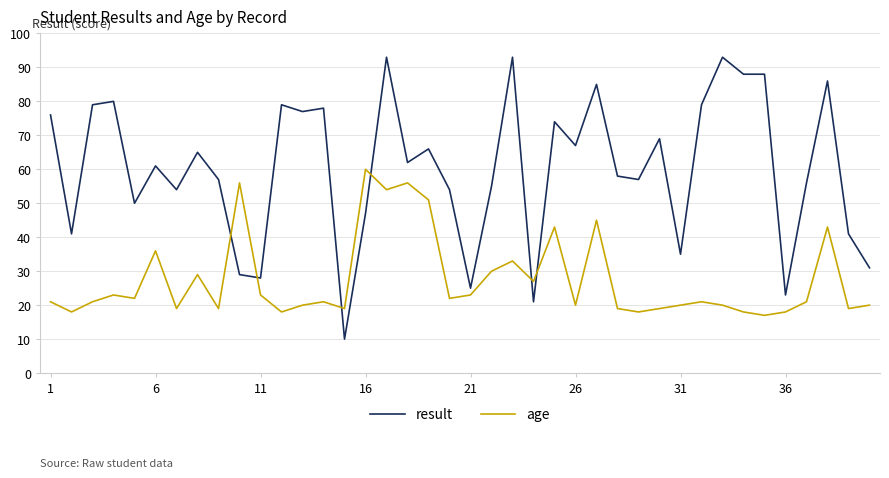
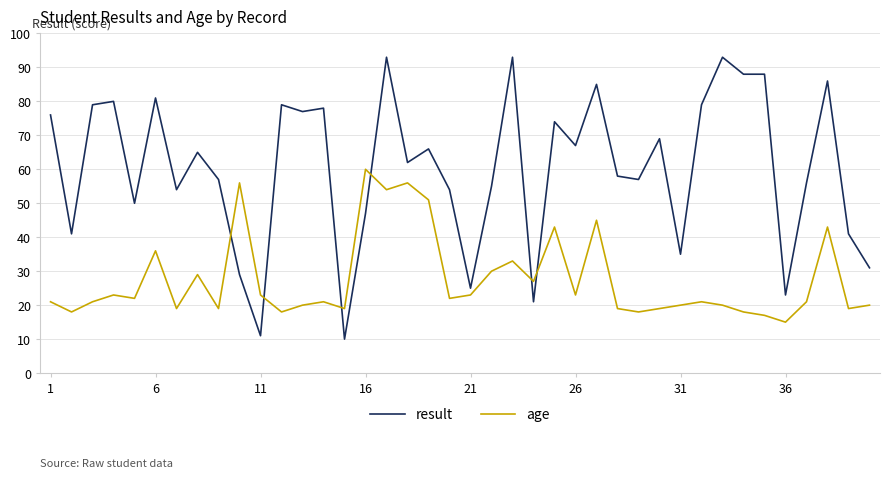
  {
    "result": {
      "1": 76,
-     "6": 61,
-     "11": 28,
+     "6": 81,
+     "11": 11,
      "16": 47,
      "21": 25,
      "26": 67,
      "31": 35,
      "36": 23
    },
    "age": {
      "1": 21,
      "6": 36,
      "11": 23,
      "16": 60,
      "21": 23,
-     "26": 20,
+     "26": 23,
      "31": 20,
-     "36": 18
+     "36": 15
    }
  }
